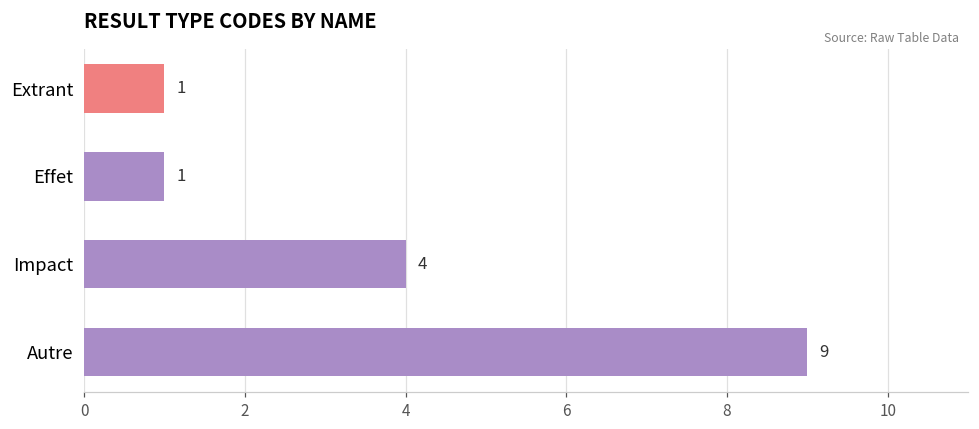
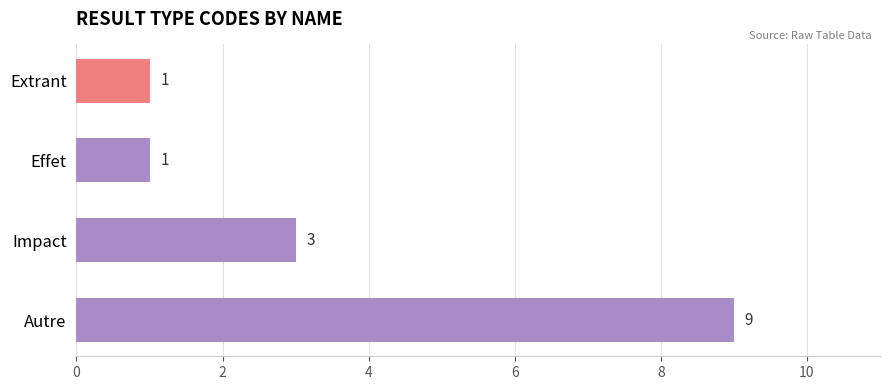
  {
    "Extrant": 1,
    "Effet": 1,
-   "Impact": 4,
+   "Impact": 3,
    "Autre": 9
  }
